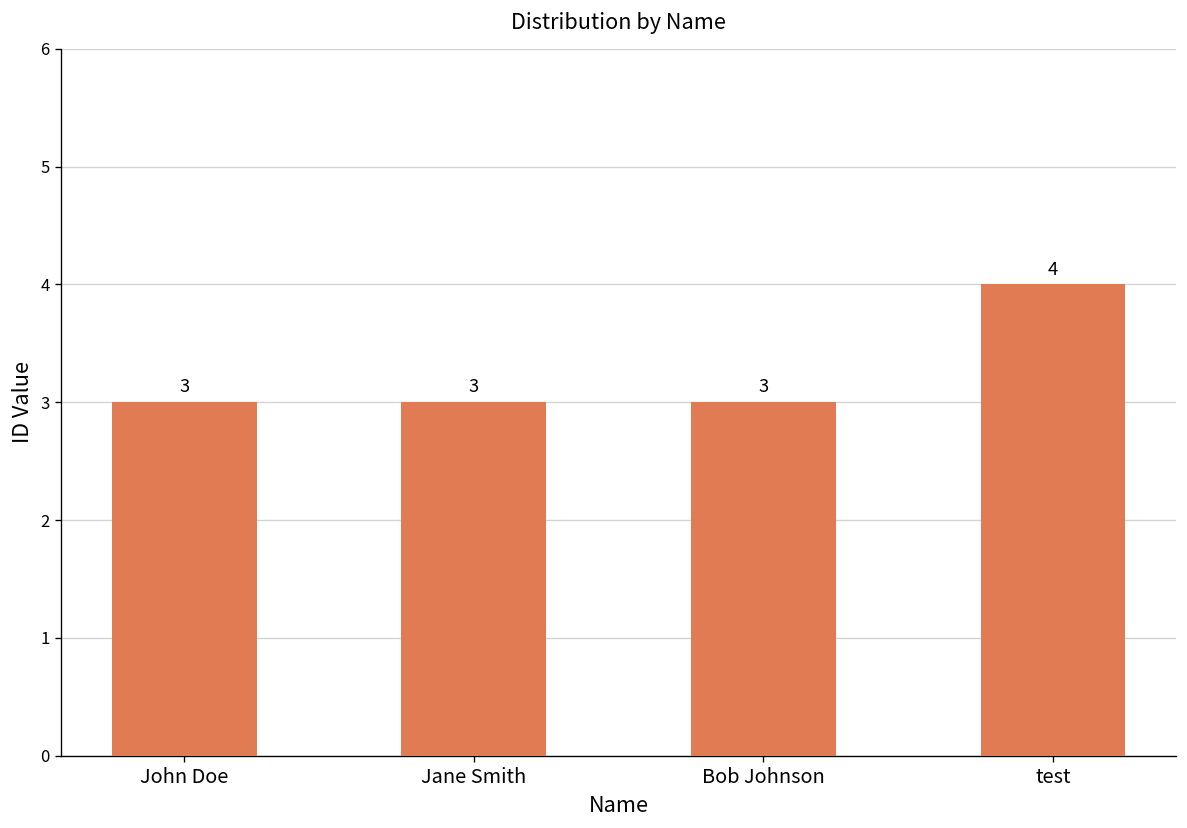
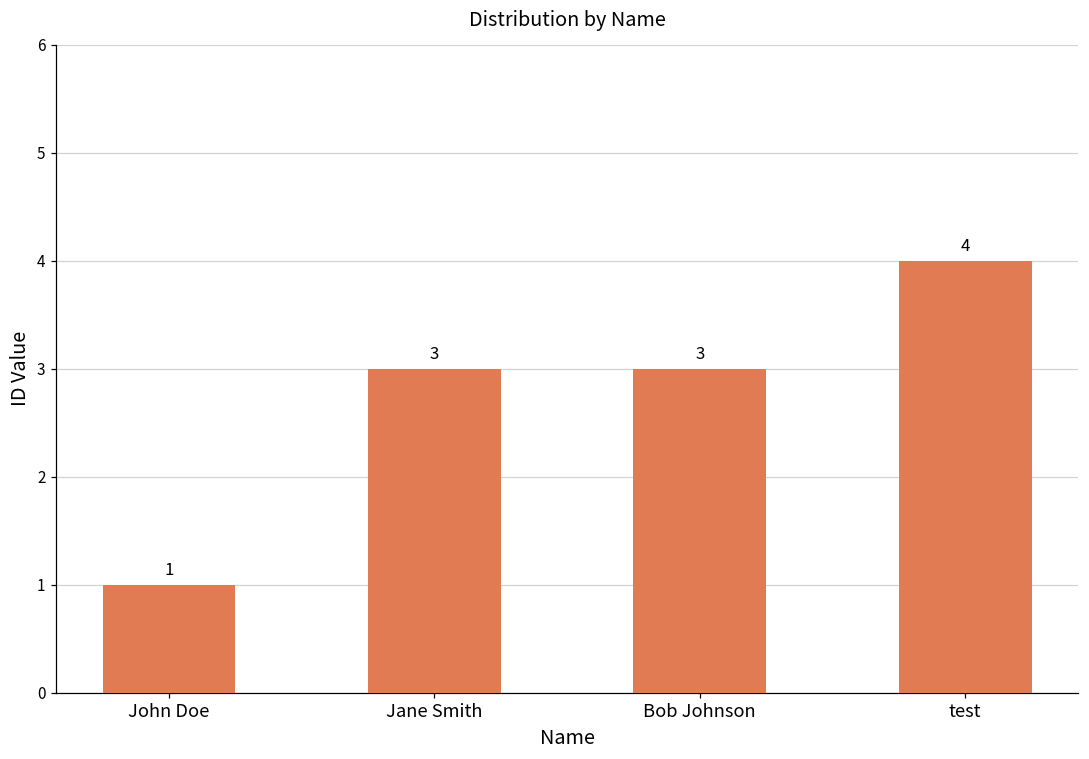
  {
-   "John Doe": 3,
+   "John Doe": 1,
    "Jane Smith": 3,
    "Bob Johnson": 3,
    "test": 4
  }
